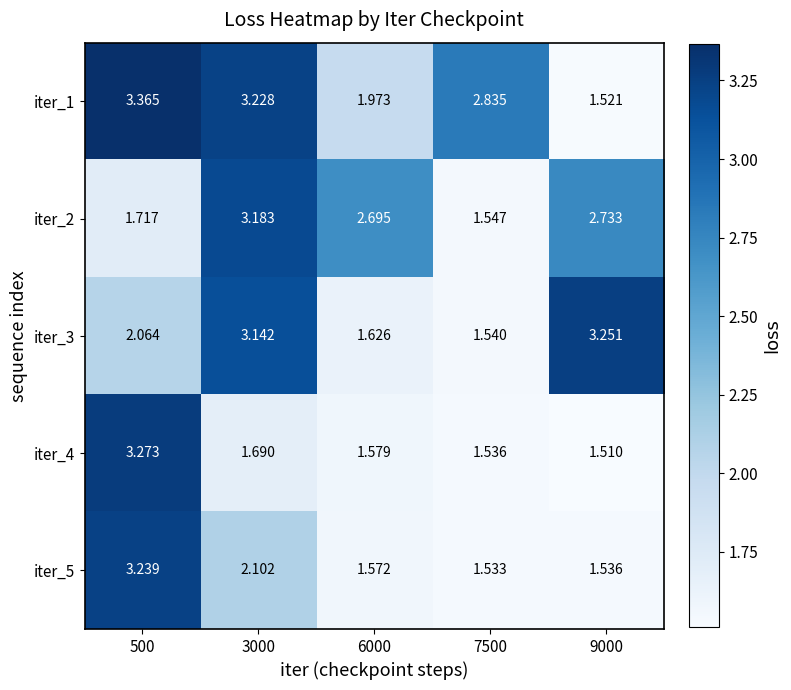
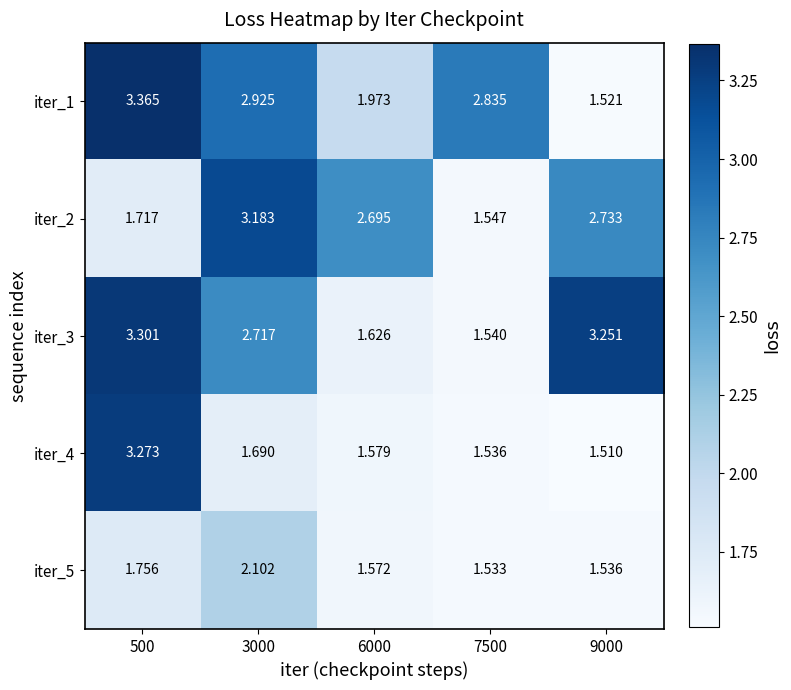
  {
    "iter_1": {
      "500": 3.365,
-     "3000": 3.228,
+     "3000": 2.925,
      "6000": 1.973,
      "7500": 2.835,
      "9000": 1.521
    },
    "iter_2": {
      "500": 1.717,
      "3000": 3.183,
      "6000": 2.695,
      "7500": 1.547,
      "9000": 2.733
    },
    "iter_3": {
-     "500": 2.064,
-     "3000": 3.142,
+     "500": 3.301,
+     "3000": 2.717,
      "6000": 1.626,
      "7500": 1.540,
      "9000": 3.251
    },
    "iter_4": {
      "500": 3.273,
      "3000": 1.690,
      "6000": 1.579,
      "7500": 1.536,
      "9000": 1.510
    },
    "iter_5": {
-     "500": 3.239,
+     "500": 1.756,
      "3000": 2.102,
      "6000": 1.572,
      "7500": 1.533,
      "9000": 1.536
    }
  }
